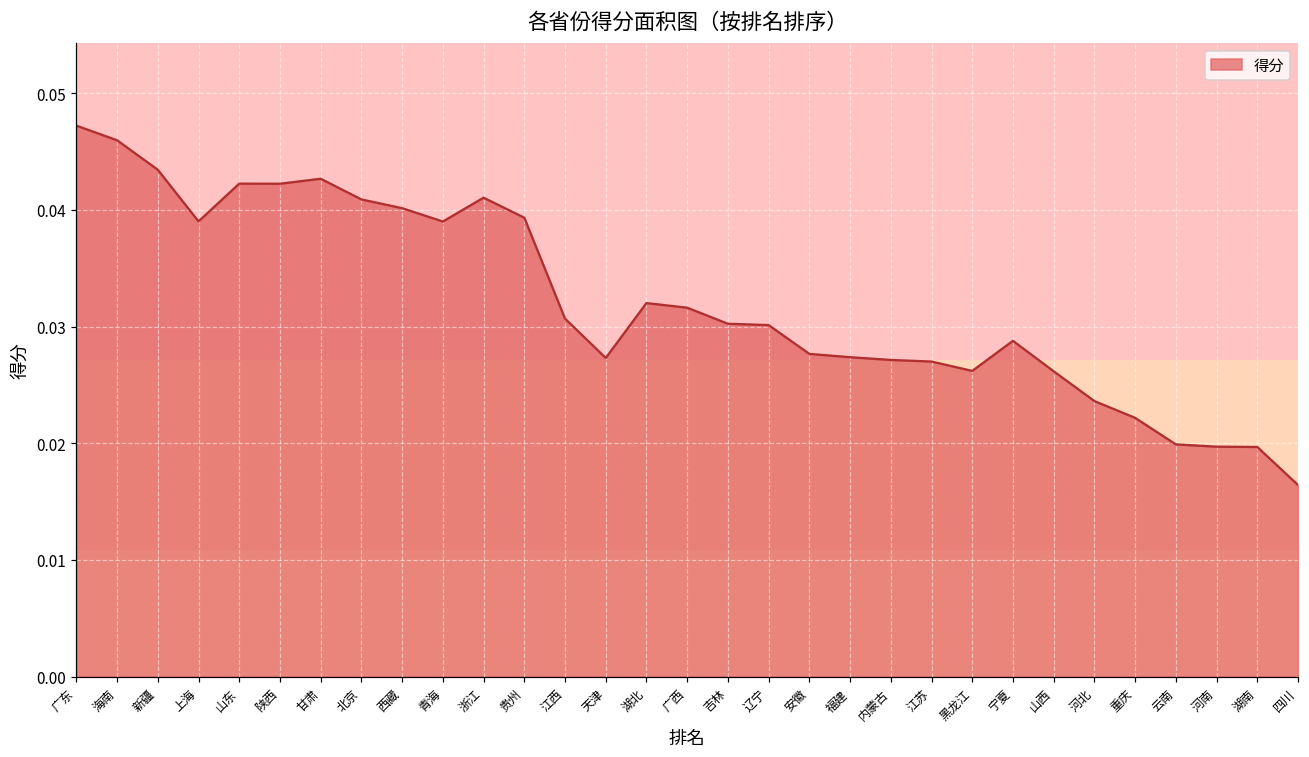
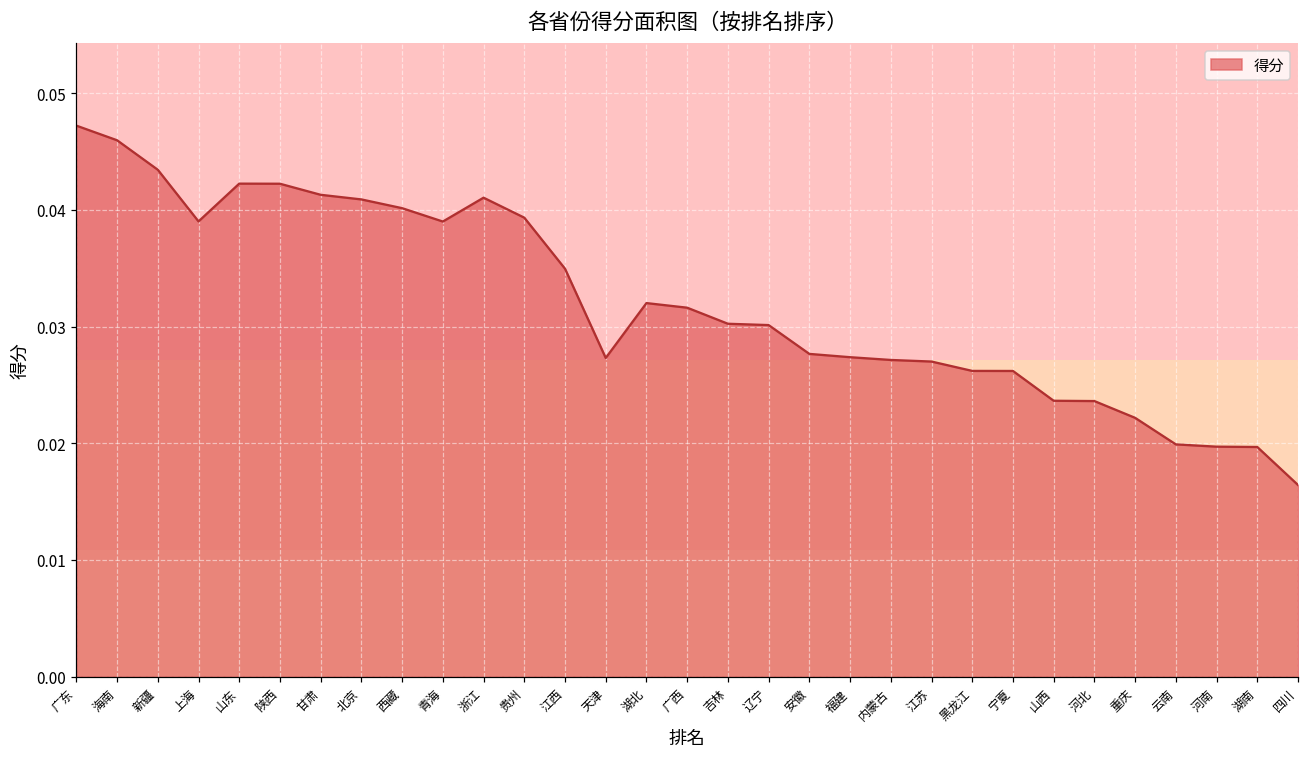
  {
    "广东": 0.0472,
    "海南": 0.0460,
    "新疆": 0.0434,
    "上海": 0.0390,
    "山东": 0.0422,
    "陕西": 0.0422,
-   "甘肃": 0.0427,
+   "甘肃": 0.0413,
    "北京": 0.0409,
    "西藏": 0.0401,
    "青海": 0.0390,
    "浙江": 0.0410,
    "贵州": 0.0393,
-   "江西": 0.0307,
+   "江西": 0.0350,
    "天津": 0.0273,
    "湖北": 0.0320,
    "广西": 0.0316,
    "吉林": 0.0302,
    "辽宁": 0.0301,
    "安徽": 0.0277,
    "福建": 0.0274,
    "内蒙古": 0.0271,
    "江苏": 0.0270,
    "黑龙江": 0.0262,
-   "宁夏": 0.0288,
-   "山西": 0.0262,
+   "宁夏": 0.0262,
+   "山西": 0.0236,
    "河北": 0.0236,
    "重庆": 0.0222,
    "云南": 0.0199,
    "河南": 0.0197,
    "湖南": 0.0197,
    "四川": 0.0164
  }
